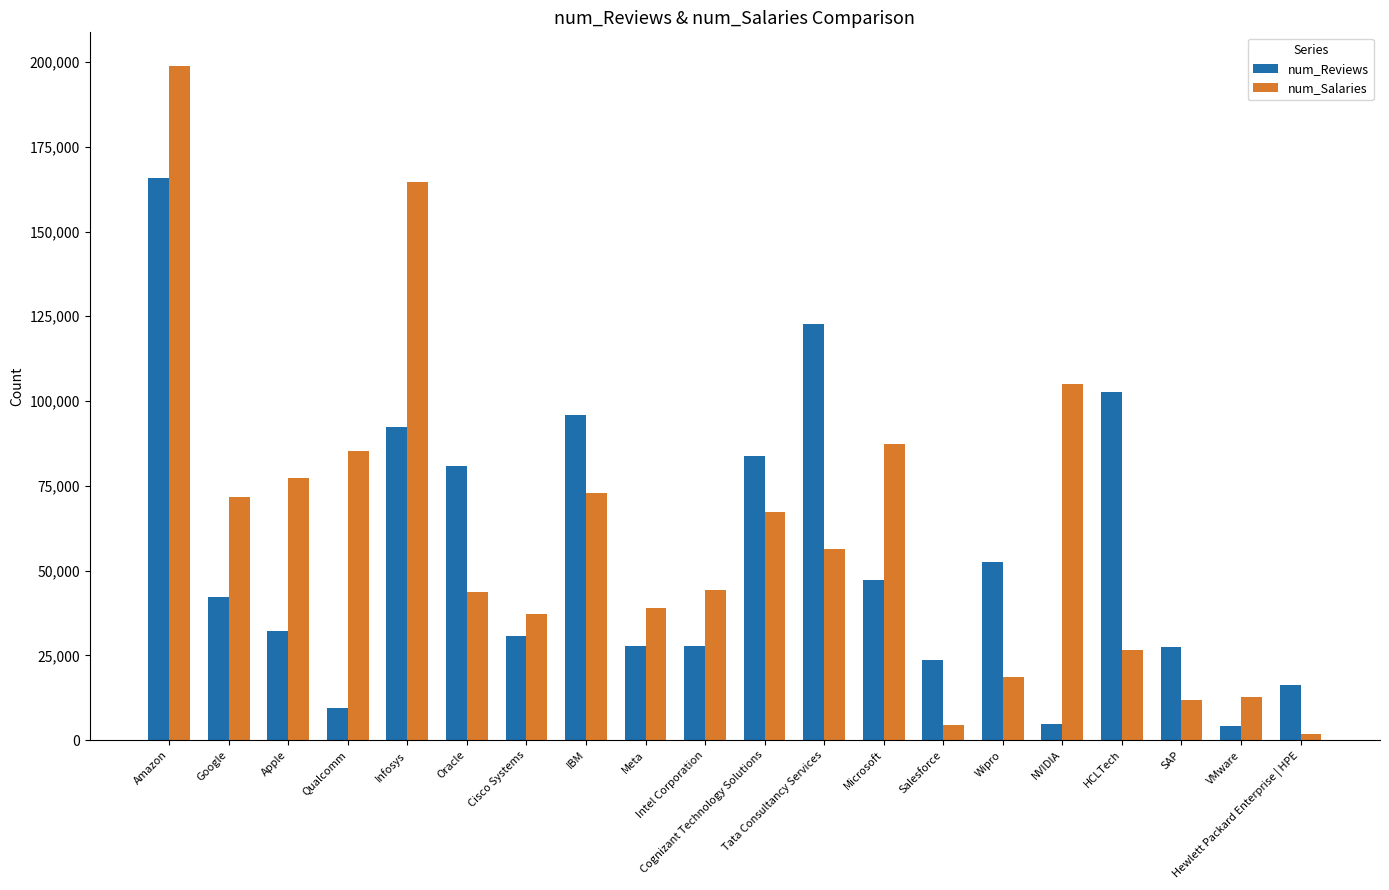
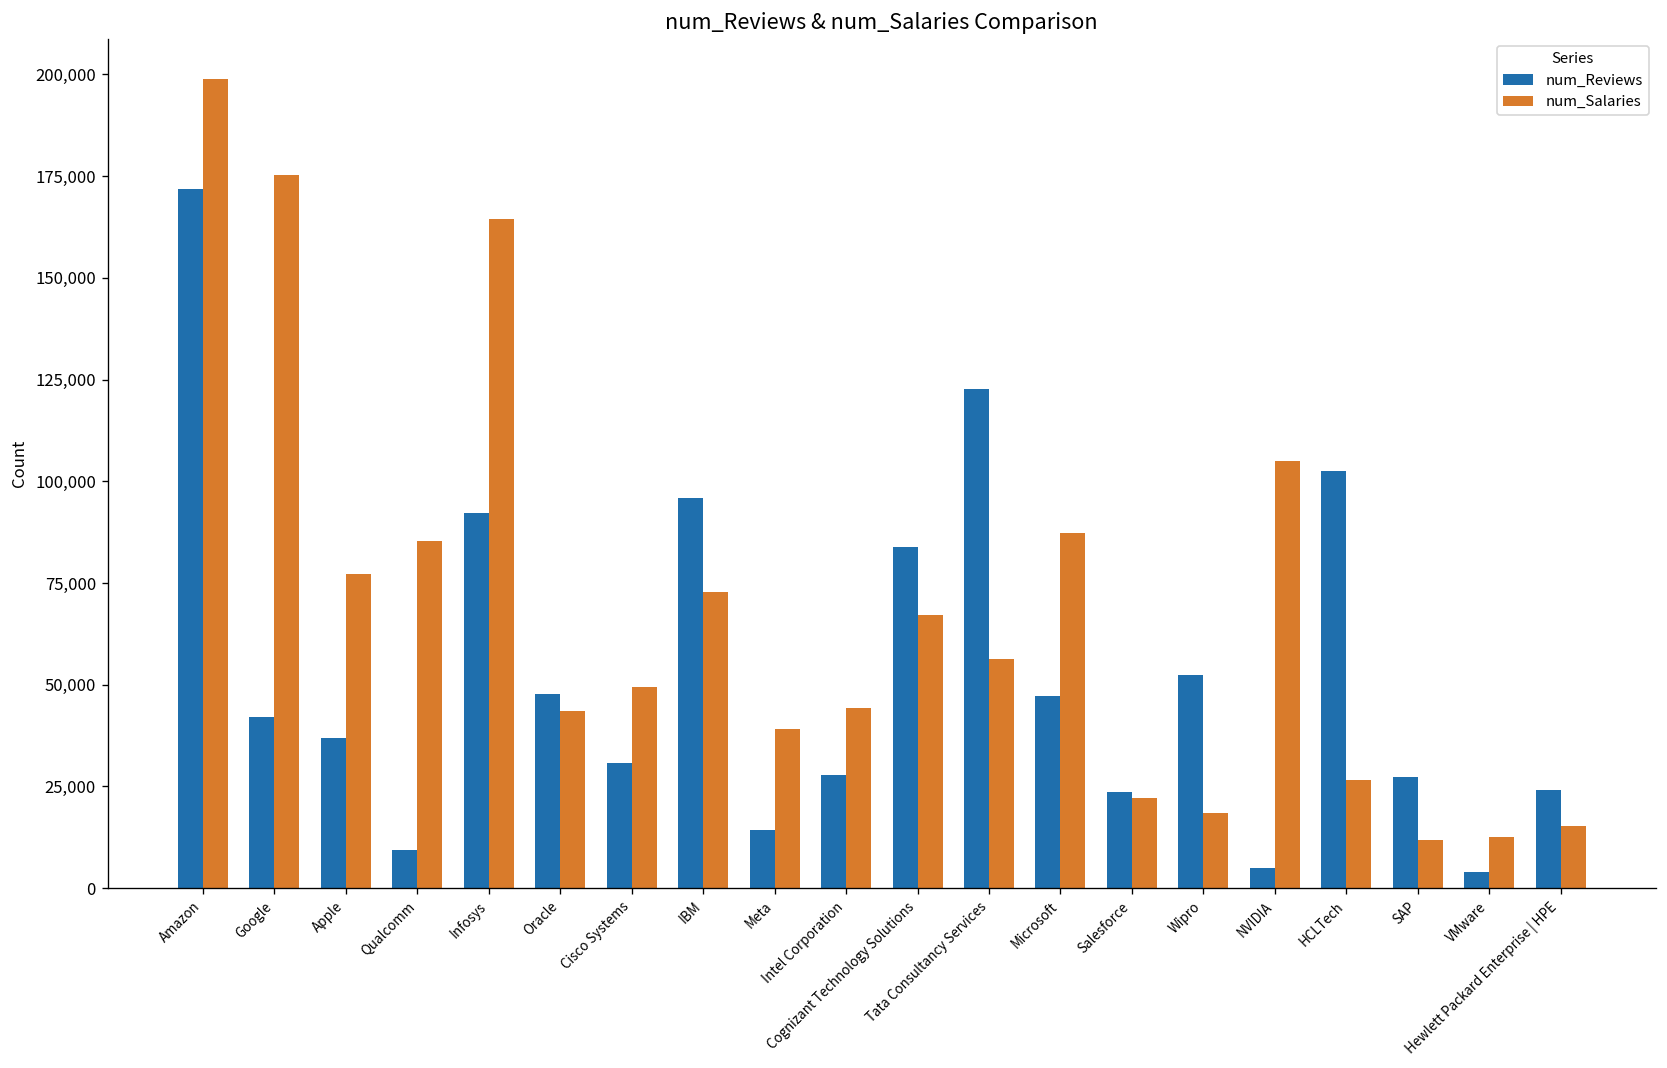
  {
    "num_Reviews": {
-     "Amazon": "166,000",
+     "Amazon": "172,000",
      "Google": "42,000",
-     "Apple": "32,000",
+     "Apple": "37,000",
      "Qualcomm": "10,000",
      "Infosys": "92,000",
-     "Oracle": "81,000",
+     "Oracle": "48,000",
      "Cisco Systems": "31,000",
      "IBM": "96,000",
-     "Meta": "28,000",
+     "Meta": "14,000",
      "Intel Corporation": "28,000",
      "Cognizant Technology Solutions": "84,000",
      "Tata Consultancy Services": "123,000",
      "Microsoft": "47,000",
      "Salesforce": "24,000",
      "Wipro": "52,000",
      "NVIDIA": "5,000",
      "HCLTech": "103,000",
      "SAP": "27,000",
      "VMware": "4,000",
-     "Hewlett Packard Enterprise | HPE": "16,000"
+     "Hewlett Packard Enterprise | HPE": "24,000"
    },
    "num_Salaries": {
      "Amazon": "199,000",
-     "Google": "72,000",
+     "Google": "175,000",
      "Apple": "77,000",
      "Qualcomm": "85,000",
      "Infosys": "165,000",
      "Oracle": "44,000",
-     "Cisco Systems": "37,000",
+     "Cisco Systems": "50,000",
      "IBM": "73,000",
      "Meta": "39,000",
      "Intel Corporation": "44,000",
      "Cognizant Technology Solutions": "67,000",
      "Tata Consultancy Services": "56,000",
      "Microsoft": "87,000",
-     "Salesforce": "5,000",
+     "Salesforce": "22,000",
      "Wipro": "19,000",
      "NVIDIA": "105,000",
      "HCLTech": "27,000",
      "SAP": "12,000",
      "VMware": "13,000",
-     "Hewlett Packard Enterprise | HPE": "2,000"
+     "Hewlett Packard Enterprise | HPE": "15,000"
    }
  }
